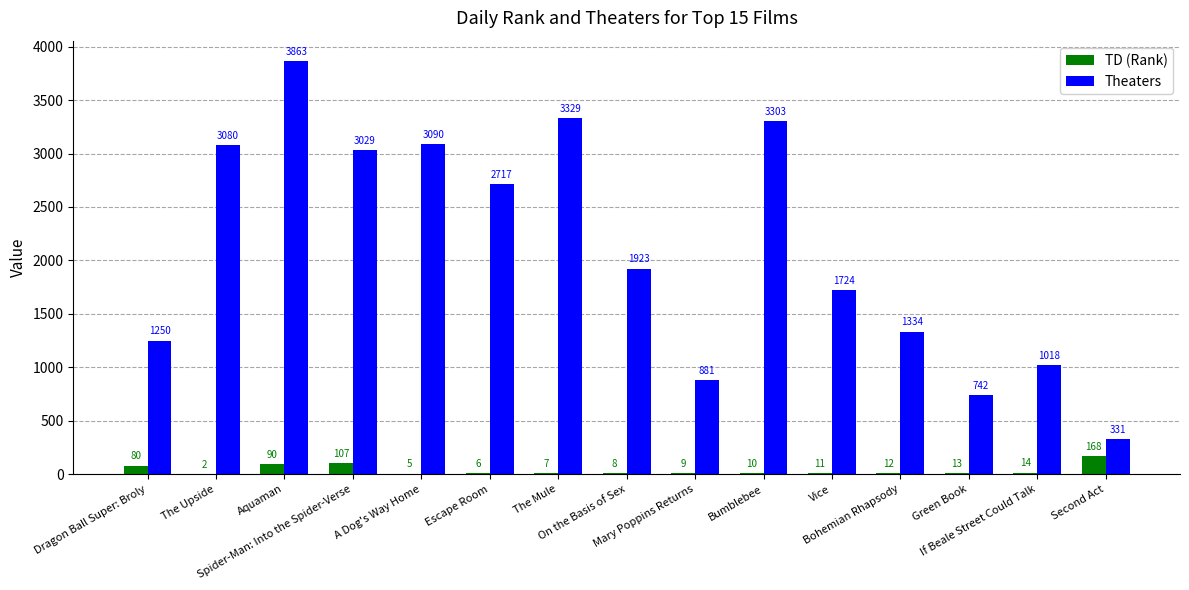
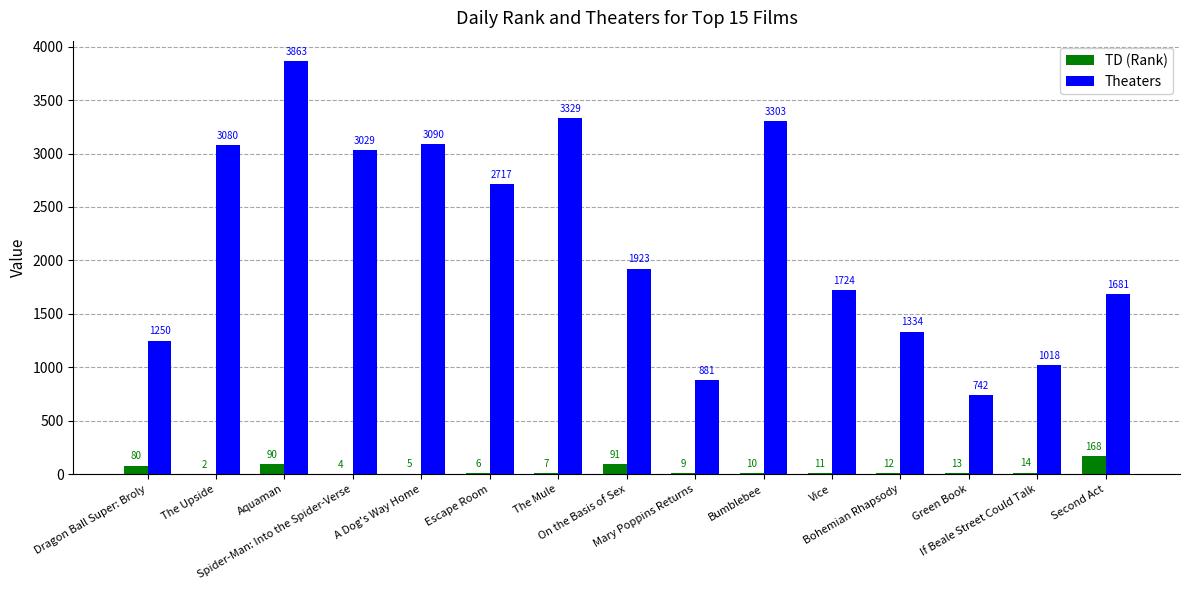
  {
    "TD (Rank)": {
      "Dragon Ball Super: Broly": 80,
      "The Upside": 2,
      "Aquaman": 90,
-     "Spider-Man: Into the Spider-Verse": 107,
+     "Spider-Man: Into the Spider-Verse": 4,
      "A Dog's Way Home": 5,
      "Escape Room": 6,
      "The Mule": 7,
-     "On the Basis of Sex": 8,
+     "On the Basis of Sex": 91,
      "Mary Poppins Returns": 9,
      "Bumblebee": 10,
      "Vice": 11,
      "Bohemian Rhapsody": 12,
      "Green Book": 13,
      "If Beale Street Could Talk": 14,
      "Second Act": 168
    },
    "Theaters": {
      "Dragon Ball Super: Broly": 1250,
      "The Upside": 3080,
      "Aquaman": 3863,
      "Spider-Man: Into the Spider-Verse": 3029,
      "A Dog's Way Home": 3090,
      "Escape Room": 2717,
      "The Mule": 3329,
      "On the Basis of Sex": 1923,
      "Mary Poppins Returns": 881,
      "Bumblebee": 3303,
      "Vice": 1724,
      "Bohemian Rhapsody": 1334,
      "Green Book": 742,
      "If Beale Street Could Talk": 1018,
-     "Second Act": 331
+     "Second Act": 1681
    }
  }
